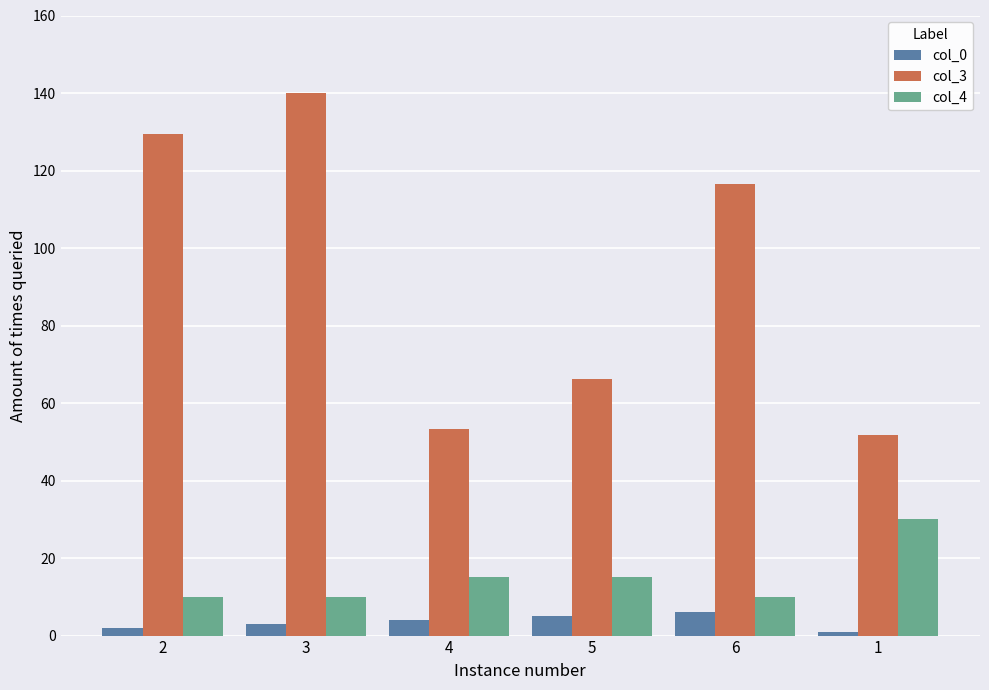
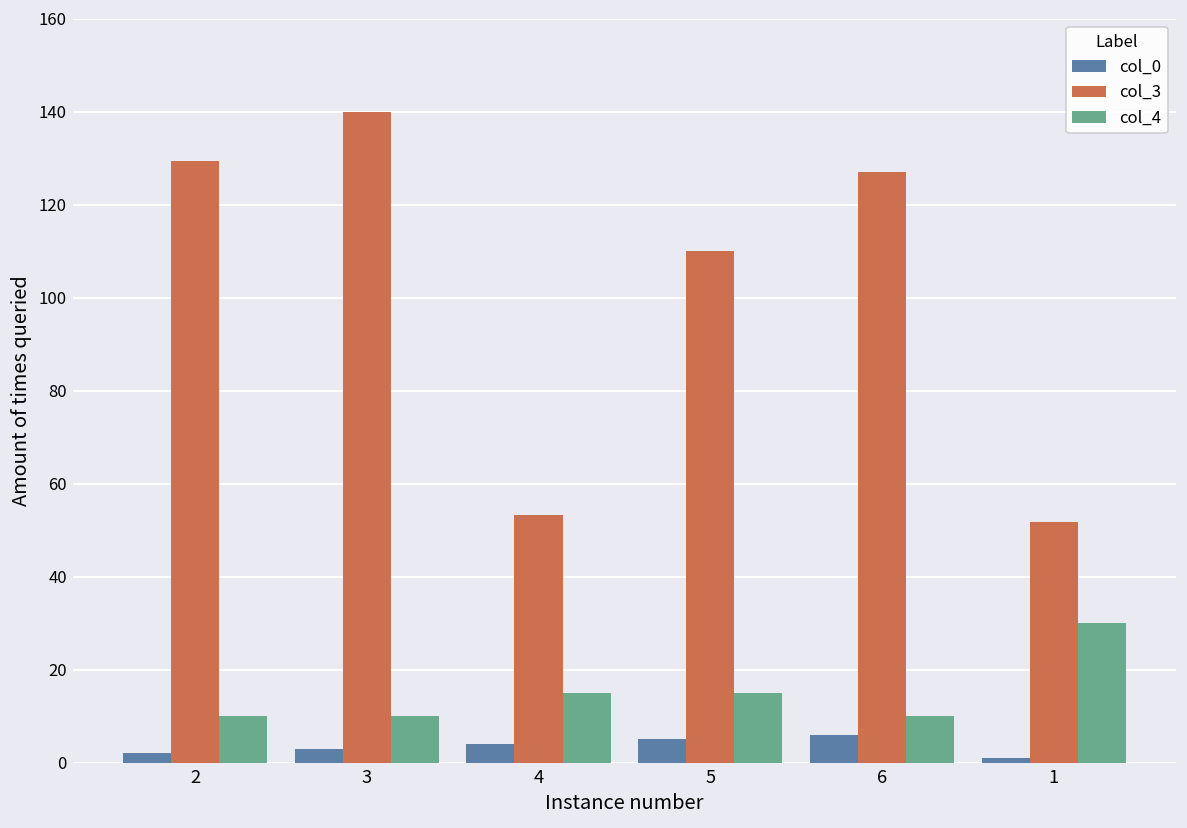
  {
    "col_3": {
      "2": 129,
      "3": 140,
      "4": 53,
-     "5": 66,
-     "6": 117,
+     "5": 110,
+     "6": 127,
      "1": 52
    }
  }
